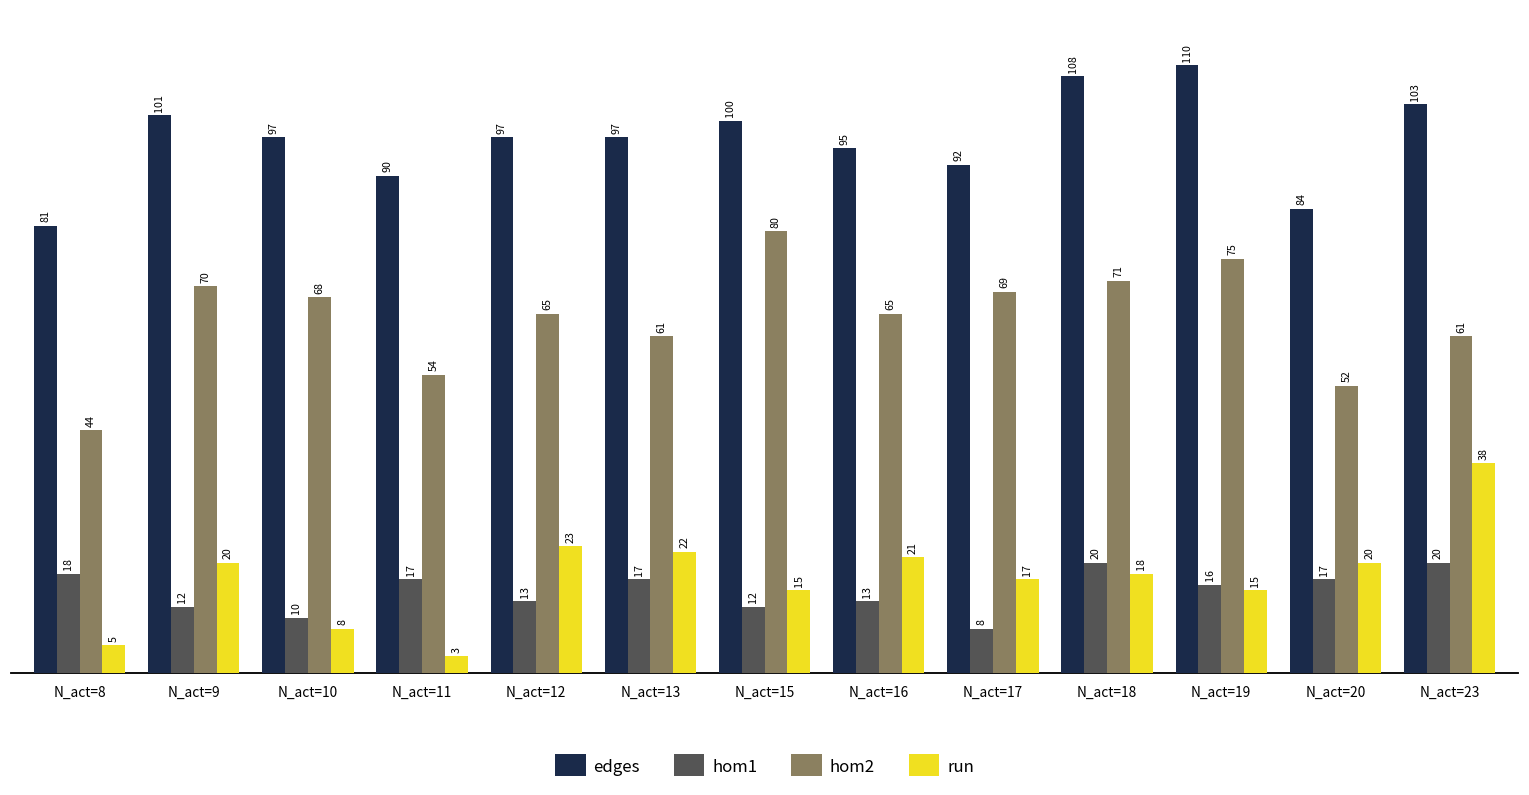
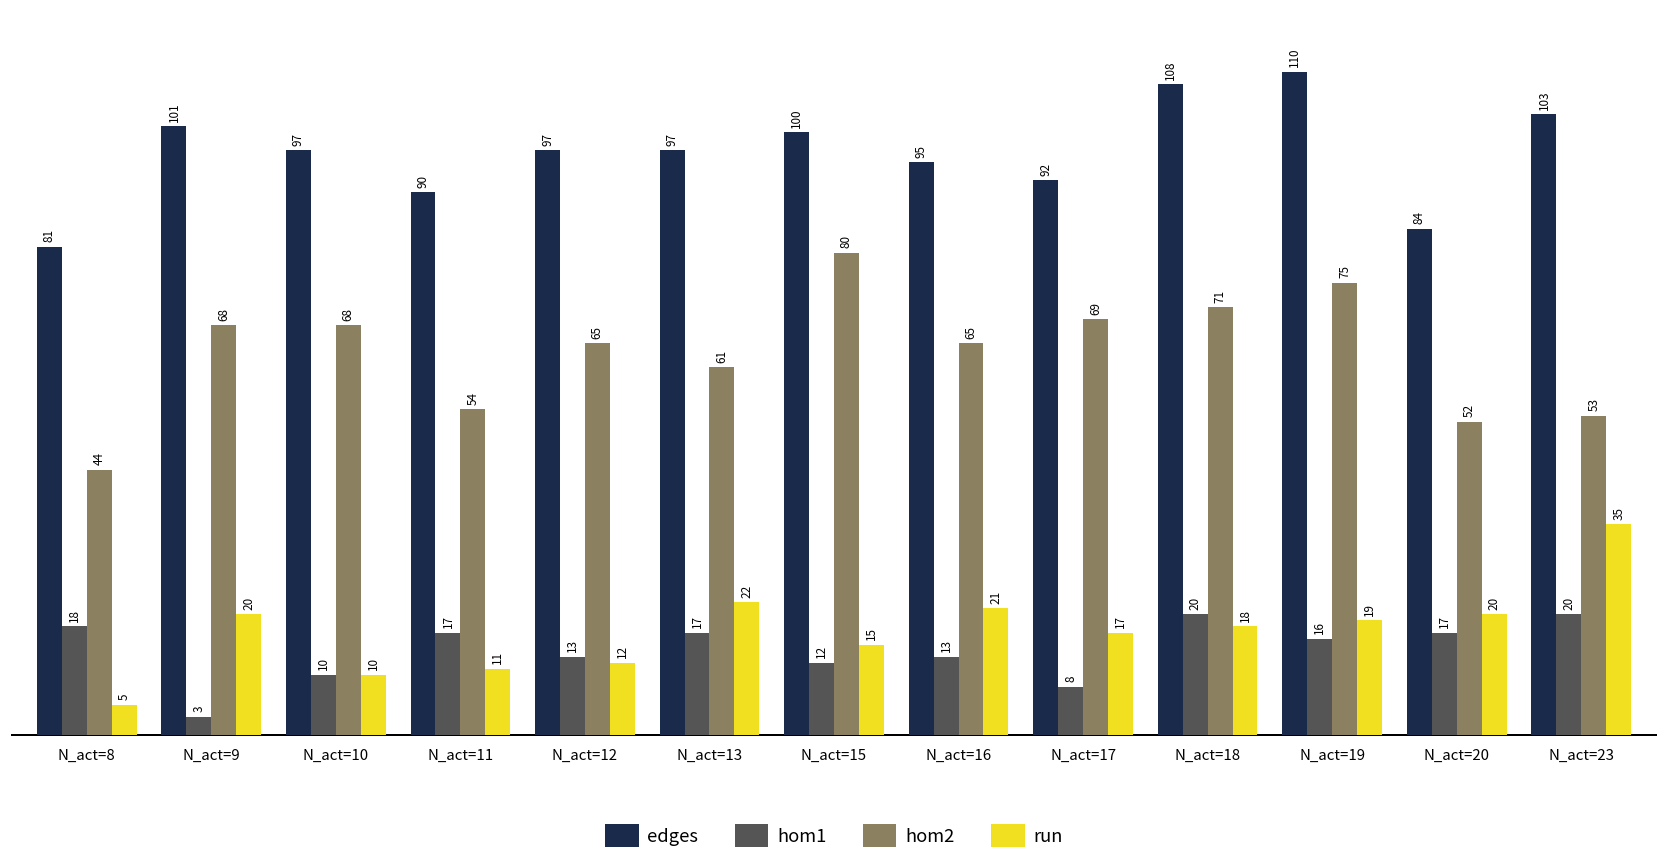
  {
    "edges": {
      "N_act=8": 81,
      "N_act=9": 101,
      "N_act=10": 97,
      "N_act=11": 90,
      "N_act=12": 97,
      "N_act=13": 97,
      "N_act=15": 100,
      "N_act=16": 95,
      "N_act=17": 92,
      "N_act=18": 108,
      "N_act=19": 110,
      "N_act=20": 84,
      "N_act=23": 103
    },
    "hom1": {
      "N_act=8": 18,
-     "N_act=9": 12,
+     "N_act=9": 3,
      "N_act=10": 10,
      "N_act=11": 17,
      "N_act=12": 13,
      "N_act=13": 17,
      "N_act=15": 12,
      "N_act=16": 13,
      "N_act=17": 8,
      "N_act=18": 20,
      "N_act=19": 16,
      "N_act=20": 17,
      "N_act=23": 20
    },
    "hom2": {
      "N_act=8": 44,
-     "N_act=9": 70,
+     "N_act=9": 68,
      "N_act=10": 68,
      "N_act=11": 54,
      "N_act=12": 65,
      "N_act=13": 61,
      "N_act=15": 80,
      "N_act=16": 65,
      "N_act=17": 69,
      "N_act=18": 71,
      "N_act=19": 75,
      "N_act=20": 52,
-     "N_act=23": 61
+     "N_act=23": 53
    },
    "run": {
      "N_act=8": 5,
      "N_act=9": 20,
-     "N_act=10": 8,
-     "N_act=11": 3,
-     "N_act=12": 23,
+     "N_act=10": 10,
+     "N_act=11": 11,
+     "N_act=12": 12,
      "N_act=13": 22,
      "N_act=15": 15,
      "N_act=16": 21,
      "N_act=17": 17,
      "N_act=18": 18,
-     "N_act=19": 15,
+     "N_act=19": 19,
      "N_act=20": 20,
-     "N_act=23": 38
+     "N_act=23": 35
    }
  }
